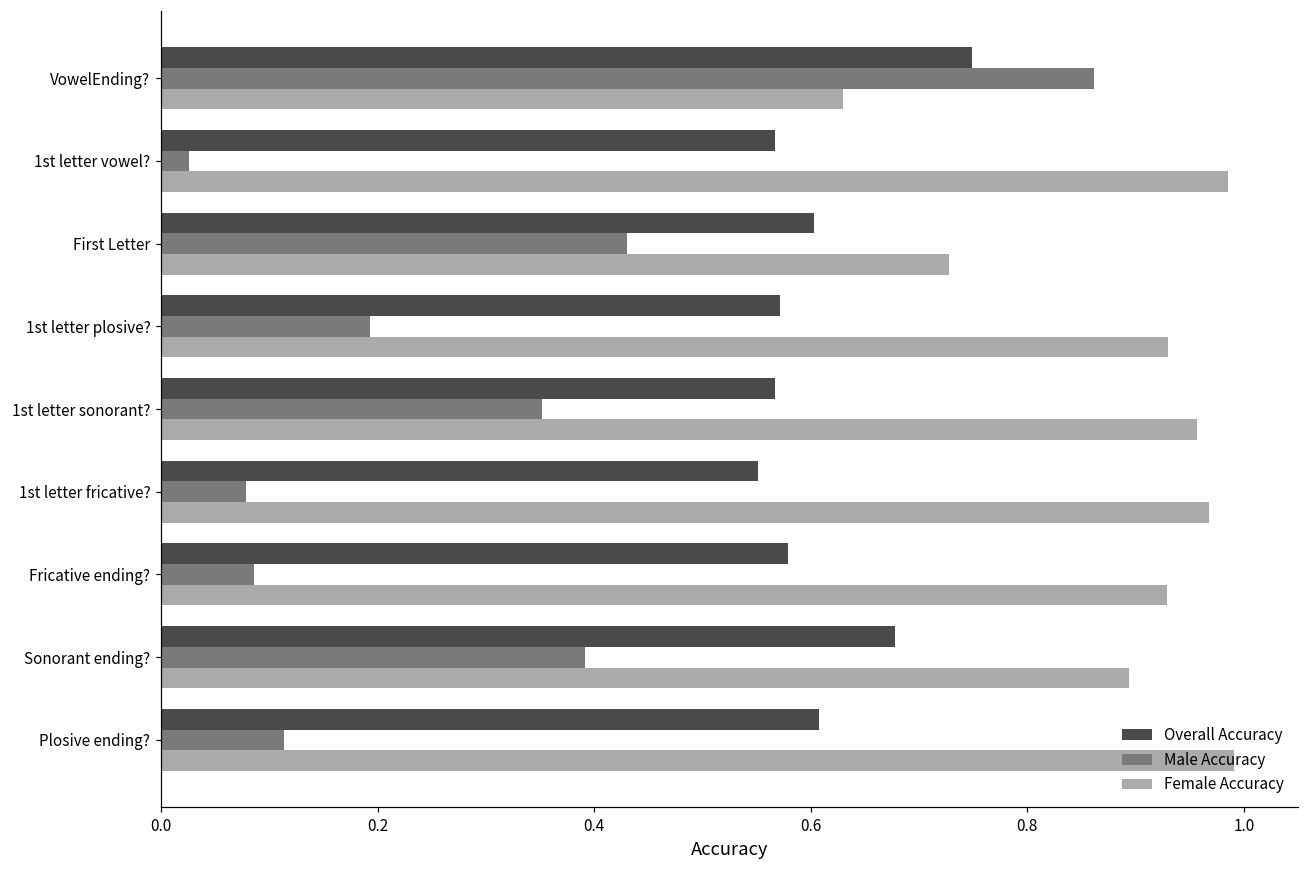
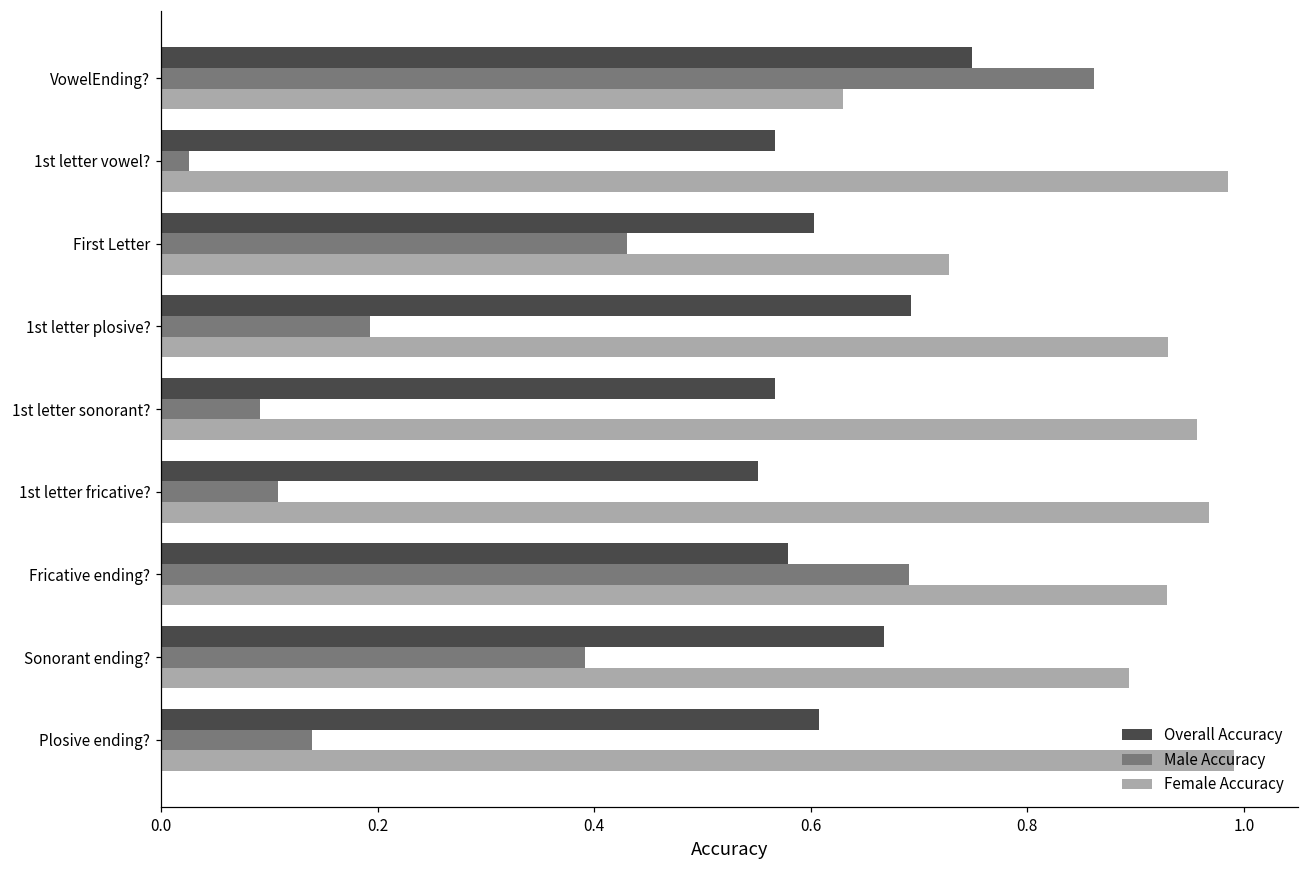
  {
    "Overall Accuracy": {
      "VowelEnding?": 0.75,
      "1st letter vowel?": 0.57,
      "First Letter": 0.60,
-     "1st letter plosive?": 0.57,
+     "1st letter plosive?": 0.69,
      "1st letter sonorant?": 0.57,
      "1st letter fricative?": 0.55,
      "Fricative ending?": 0.58,
-     "Sonorant ending?": 0.68,
+     "Sonorant ending?": 0.67,
      "Plosive ending?": 0.61
    },
    "Male Accuracy": {
      "VowelEnding?": 0.86,
      "1st letter vowel?": 0.03,
      "First Letter": 0.43,
      "1st letter plosive?": 0.19,
-     "1st letter sonorant?": 0.35,
-     "1st letter fricative?": 0.08,
-     "Fricative ending?": 0.09,
+     "1st letter sonorant?": 0.09,
+     "1st letter fricative?": 0.11,
+     "Fricative ending?": 0.69,
      "Sonorant ending?": 0.39,
-     "Plosive ending?": 0.11
+     "Plosive ending?": 0.14
    },
    "Female Accuracy": {
      "VowelEnding?": 0.63,
      "1st letter vowel?": 0.98,
      "First Letter": 0.73,
      "1st letter plosive?": 0.93,
      "1st letter sonorant?": 0.96,
      "1st letter fricative?": 0.97,
      "Fricative ending?": 0.93,
      "Sonorant ending?": 0.89,
      "Plosive ending?": 0.99
    }
  }
